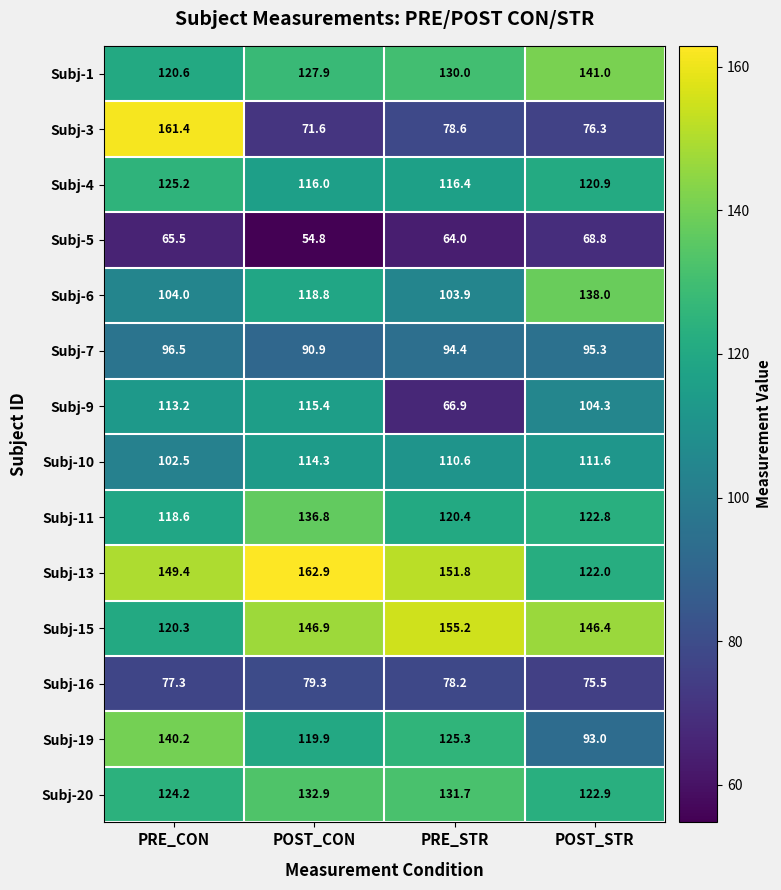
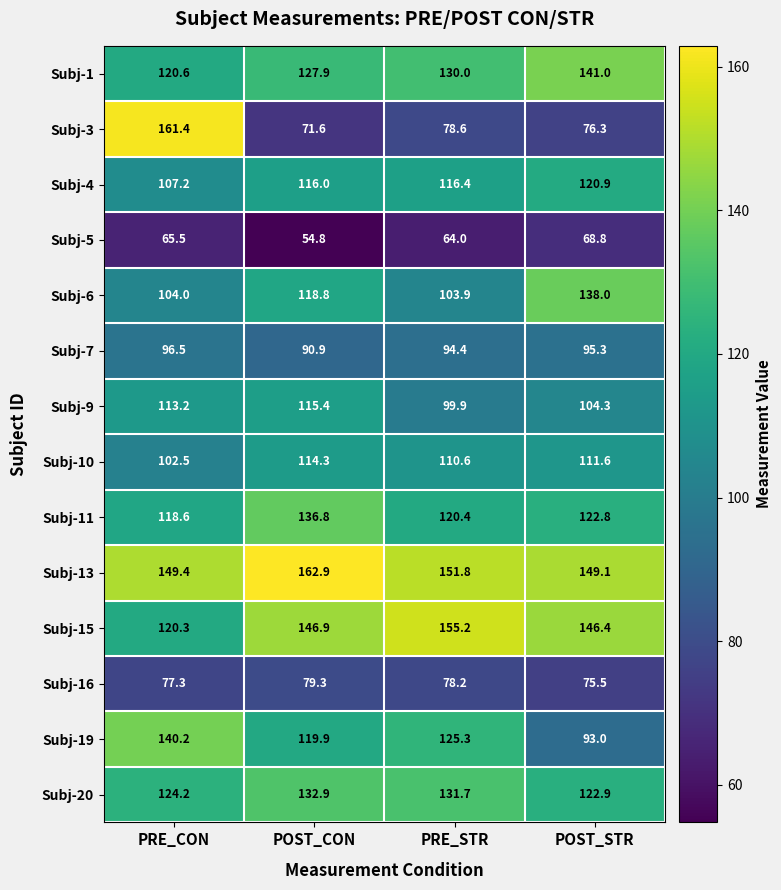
  {
    "Subj-1": {
      "PRE_CON": 120.6,
      "POST_CON": 127.9,
      "PRE_STR": 130.0,
      "POST_STR": 141.0
    },
    "Subj-3": {
      "PRE_CON": 161.4,
      "POST_CON": 71.6,
      "PRE_STR": 78.6,
      "POST_STR": 76.3
    },
    "Subj-4": {
-     "PRE_CON": 125.2,
+     "PRE_CON": 107.2,
      "POST_CON": 116.0,
      "PRE_STR": 116.4,
      "POST_STR": 120.9
    },
    "Subj-5": {
      "PRE_CON": 65.5,
      "POST_CON": 54.8,
      "PRE_STR": 64.0,
      "POST_STR": 68.8
    },
    "Subj-6": {
      "PRE_CON": 104.0,
      "POST_CON": 118.8,
      "PRE_STR": 103.9,
      "POST_STR": 138.0
    },
    "Subj-7": {
      "PRE_CON": 96.5,
      "POST_CON": 90.9,
      "PRE_STR": 94.4,
      "POST_STR": 95.3
    },
    "Subj-9": {
      "PRE_CON": 113.2,
      "POST_CON": 115.4,
-     "PRE_STR": 66.9,
+     "PRE_STR": 99.9,
      "POST_STR": 104.3
    },
    "Subj-10": {
      "PRE_CON": 102.5,
      "POST_CON": 114.3,
      "PRE_STR": 110.6,
      "POST_STR": 111.6
    },
    "Subj-11": {
      "PRE_CON": 118.6,
      "POST_CON": 136.8,
      "PRE_STR": 120.4,
      "POST_STR": 122.8
    },
    "Subj-13": {
      "PRE_CON": 149.4,
      "POST_CON": 162.9,
      "PRE_STR": 151.8,
-     "POST_STR": 122.0
+     "POST_STR": 149.1
    },
    "Subj-15": {
      "PRE_CON": 120.3,
      "POST_CON": 146.9,
      "PRE_STR": 155.2,
      "POST_STR": 146.4
    },
    "Subj-16": {
      "PRE_CON": 77.3,
      "POST_CON": 79.3,
      "PRE_STR": 78.2,
      "POST_STR": 75.5
    },
    "Subj-19": {
      "PRE_CON": 140.2,
      "POST_CON": 119.9,
      "PRE_STR": 125.3,
      "POST_STR": 93.0
    },
    "Subj-20": {
      "PRE_CON": 124.2,
      "POST_CON": 132.9,
      "PRE_STR": 131.7,
      "POST_STR": 122.9
    }
  }
